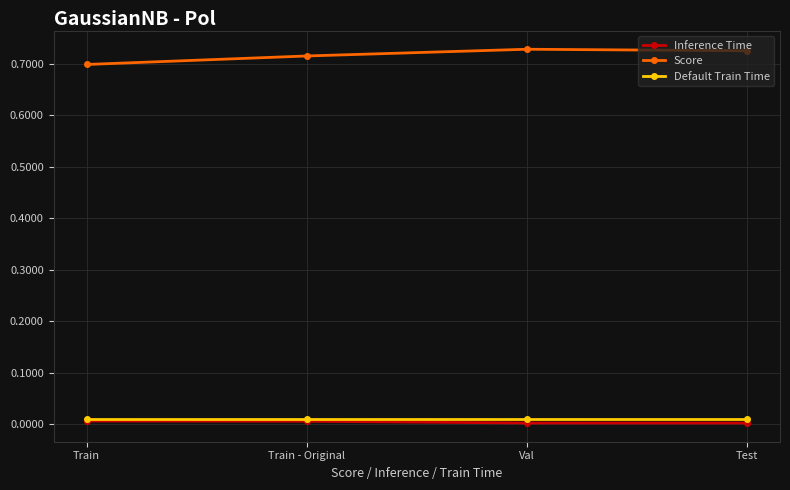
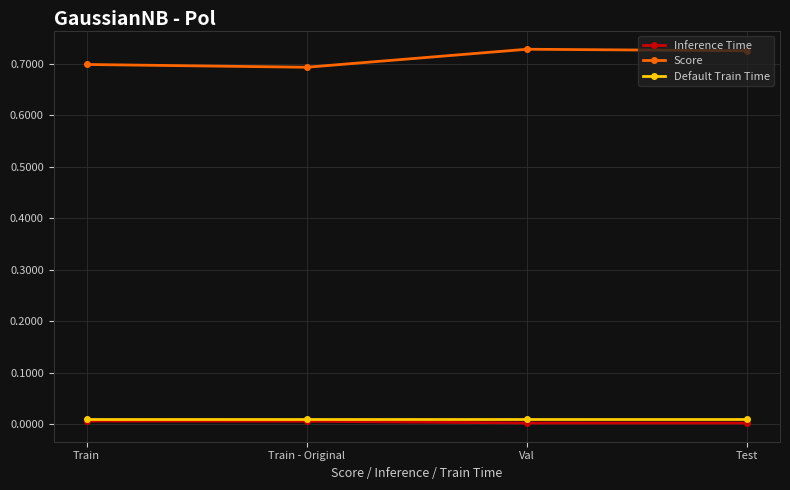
  {
    "Inference Time": {
      "Val": 0.00,
      "Test": 0.00
    },
    "Score": {
      "Train": 0.70,
-     "Train - Original": 0.72,
+     "Train - Original": 0.69,
      "Val": 0.73
    },
    "Default Train Time": {
      "Val": 0.01,
      "Test": 0.01
    }
  }
